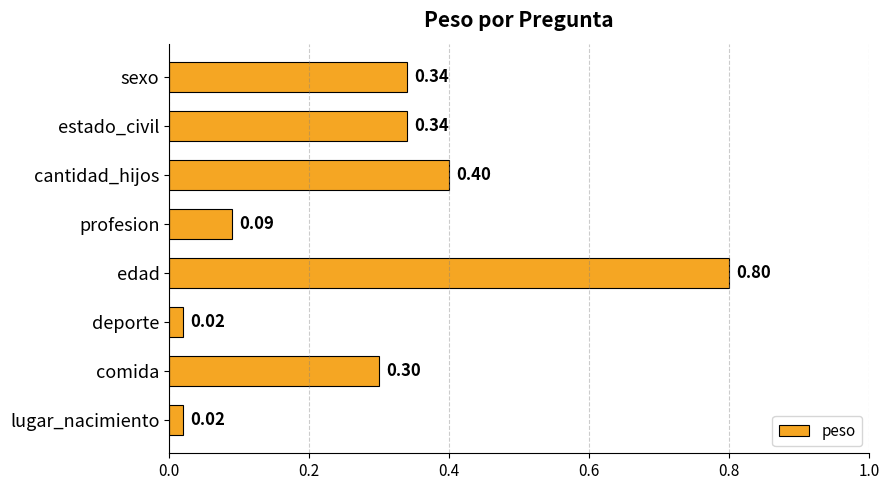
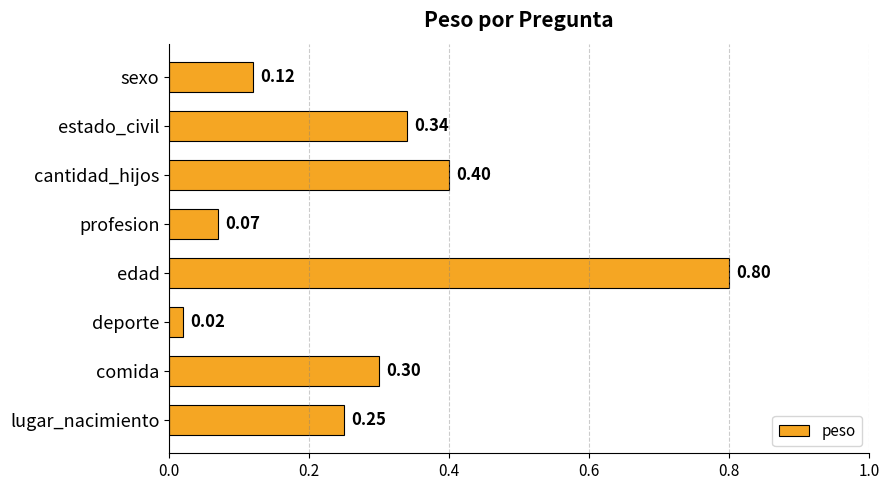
  {
-   "sexo": 0.34,
+   "sexo": 0.12,
    "estado_civil": 0.34,
    "cantidad_hijos": 0.40,
-   "profesion": 0.09,
+   "profesion": 0.07,
    "edad": 0.80,
    "deporte": 0.02,
    "comida": 0.30,
-   "lugar_nacimiento": 0.02
+   "lugar_nacimiento": 0.25
  }
